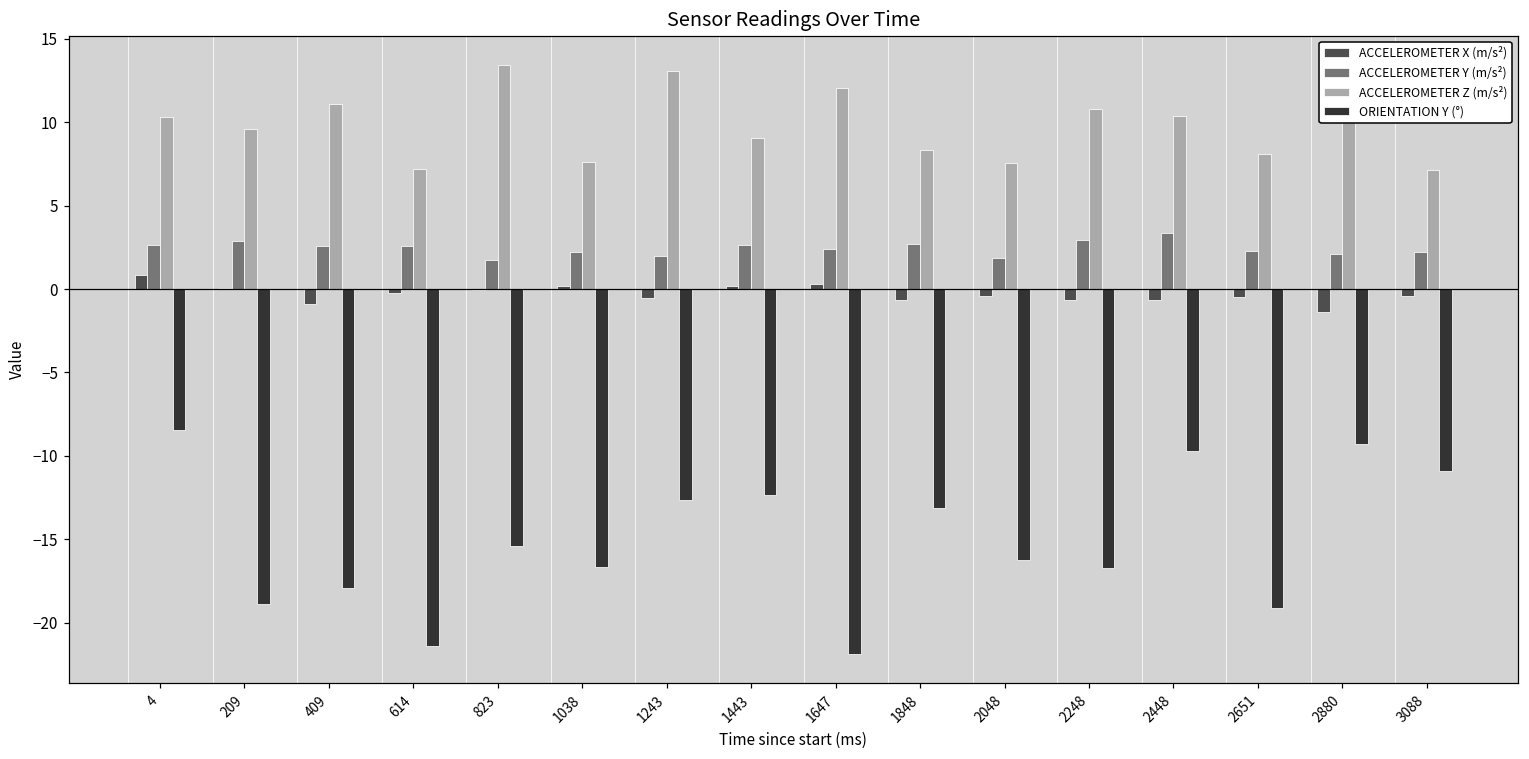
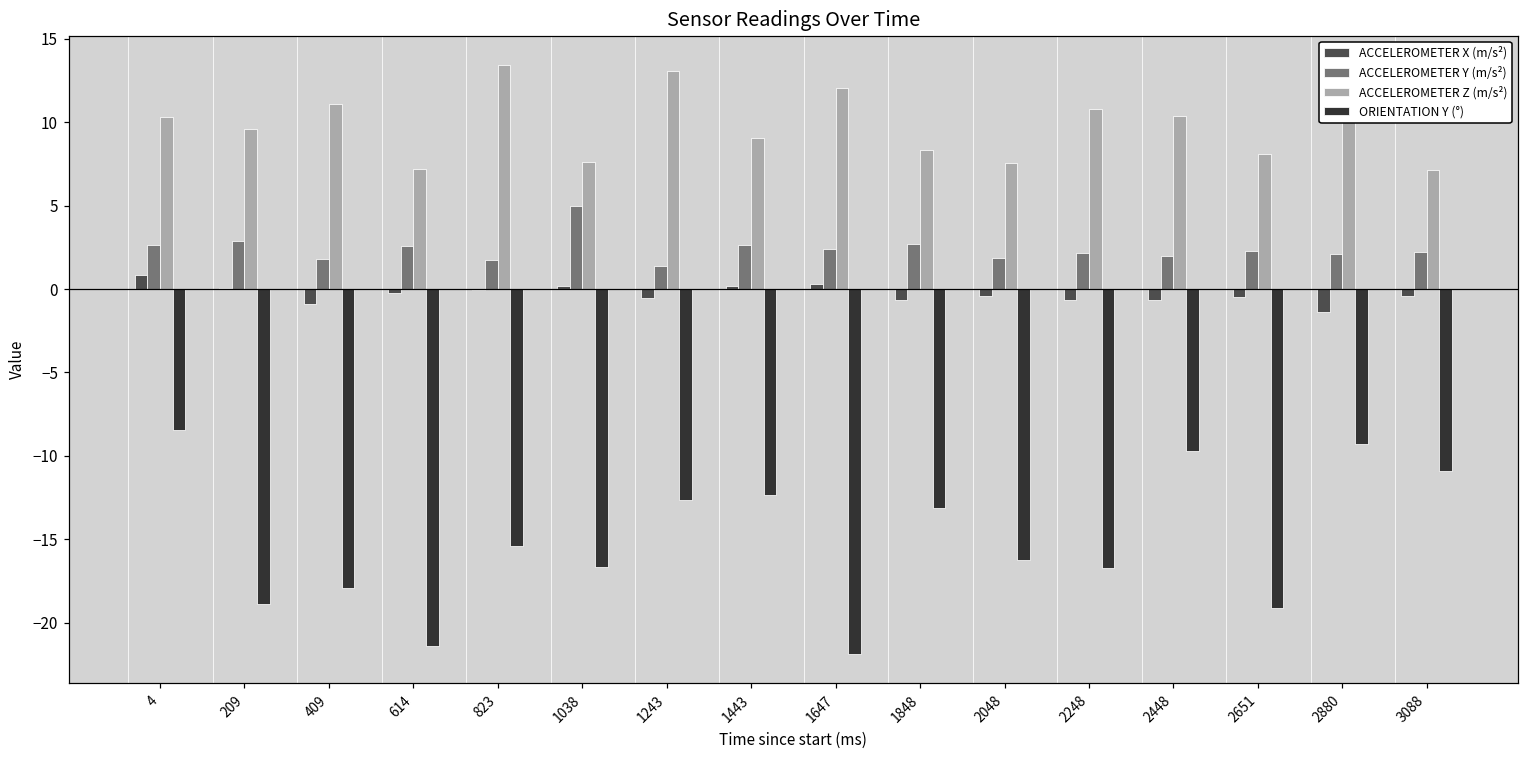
  {
    "ACCELEROMETER Y (m/s²)": {
      "4": 2.6,
      "209": 2.9,
-     "409": 2.6,
+     "409": 1.8,
      "614": 2.6,
      "823": 1.7,
-     "1038": 2.2,
-     "1243": 2.0,
+     "1038": 5.0,
+     "1243": 1.4,
      "1443": 2.6,
      "1647": 2.4,
      "1848": 2.7,
      "2048": 1.8,
-     "2248": 3.0,
-     "2448": 3.4,
+     "2248": 2.2,
+     "2448": 2.0,
      "2651": 2.3,
      "2880": 2.1,
      "3088": 2.2
    },
    "ACCELEROMETER Z (m/s²)": {
      "4": 10.3,
      "209": 9.6,
      "409": 11.1,
      "614": 7.2,
      "823": 13.4,
      "1038": 7.6,
      "1243": 13.1,
      "1443": 9.0,
      "1647": 12.0,
      "1848": 8.3,
      "2048": 7.5,
      "2248": 10.8,
      "2448": 10.4,
      "2651": 8.1,
      "3088": 7.1
    }
  }
